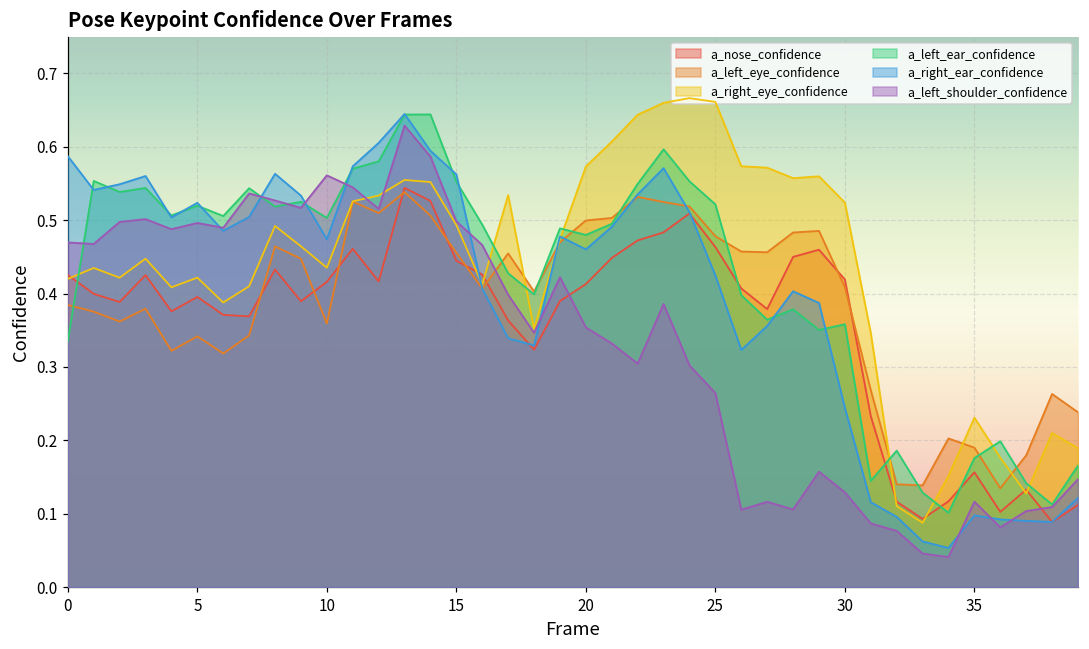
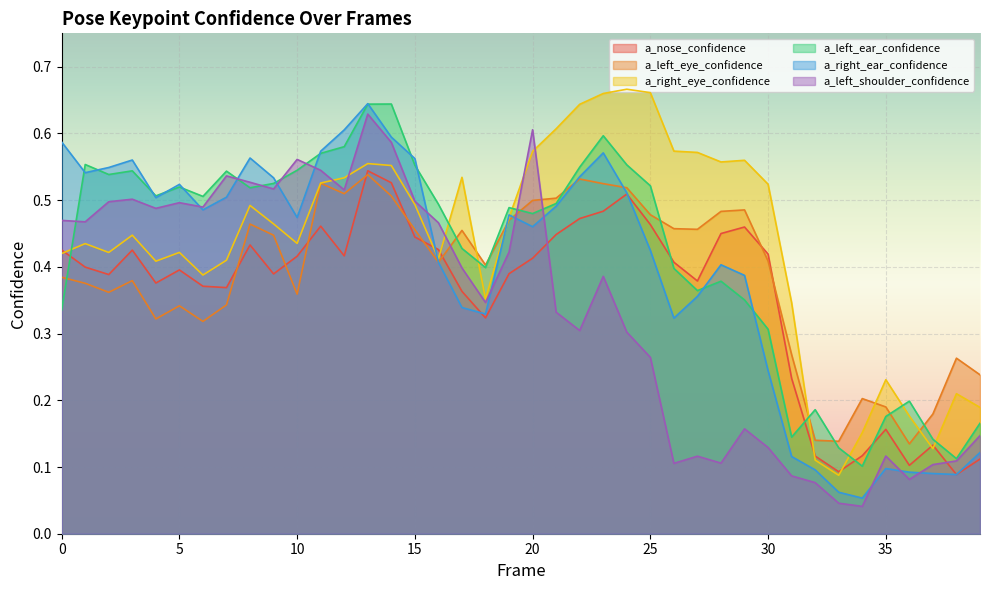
  {
    "a_left_ear_confidence": {
      "0": 0.34,
      "5": 0.52,
-     "10": 0.50,
+     "10": 0.54,
      "15": 0.55,
      "20": 0.48,
      "25": 0.52,
-     "30": 0.36,
+     "30": 0.31,
      "35": 0.18
    },
    "a_right_ear_confidence": {
      "0": 0.59,
      "5": 0.52,
      "10": 0.47,
      "15": 0.56,
      "20": 0.46,
      "25": 0.42,
      "30": 0.24,
      "35": 0.10
    },
    "a_left_shoulder_confidence": {
      "0": 0.47,
      "5": 0.50,
      "10": 0.56,
      "15": 0.50,
-     "20": 0.35,
+     "20": 0.61,
      "25": 0.26,
      "30": 0.13,
      "35": 0.12
    }
  }
